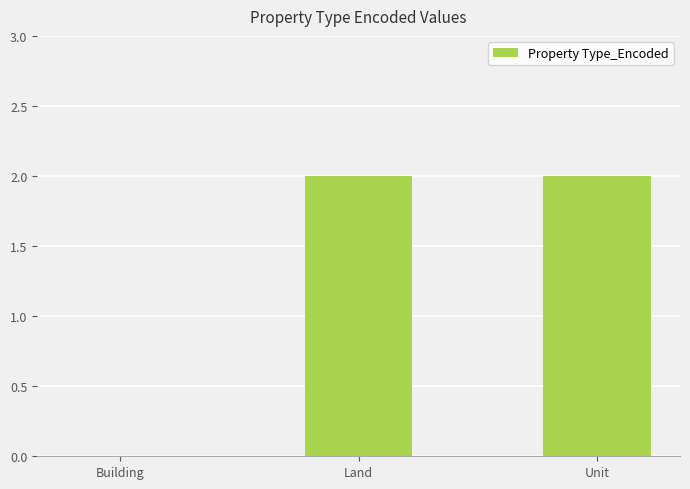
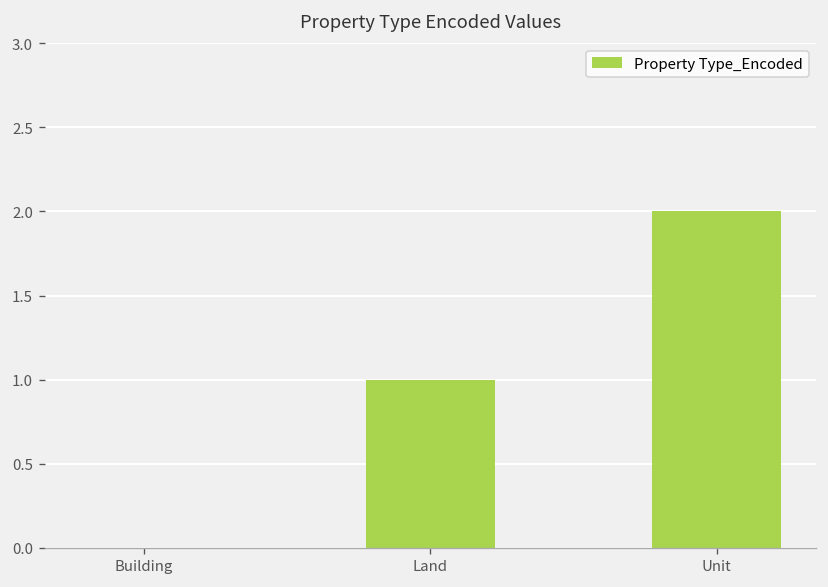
  {
    "Building": 0,
-   "Land": 2,
+   "Land": 1,
    "Unit": 2
  }
